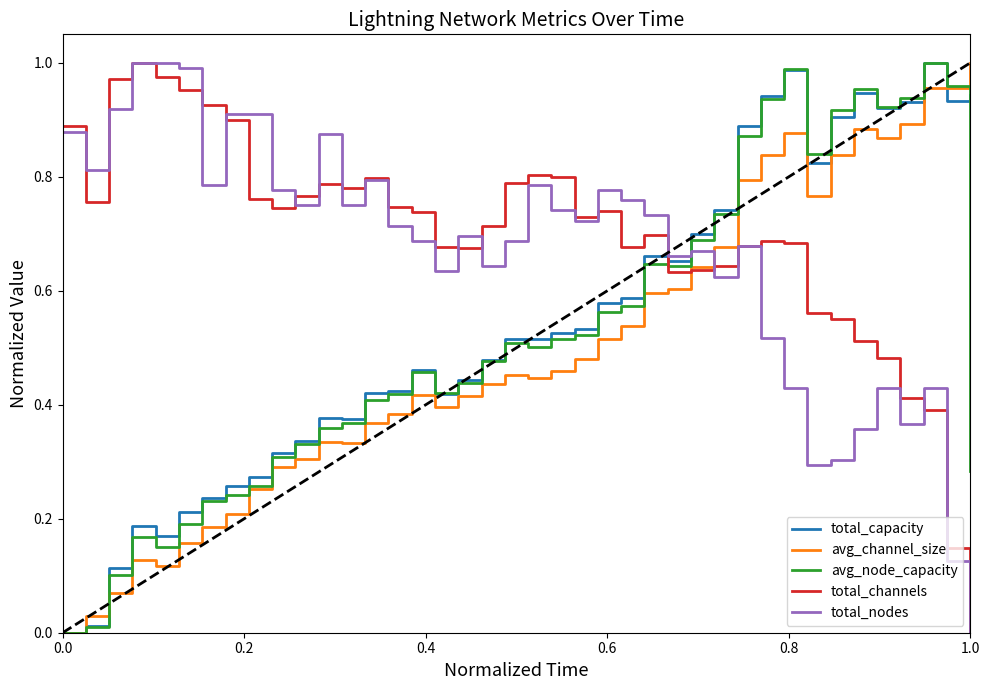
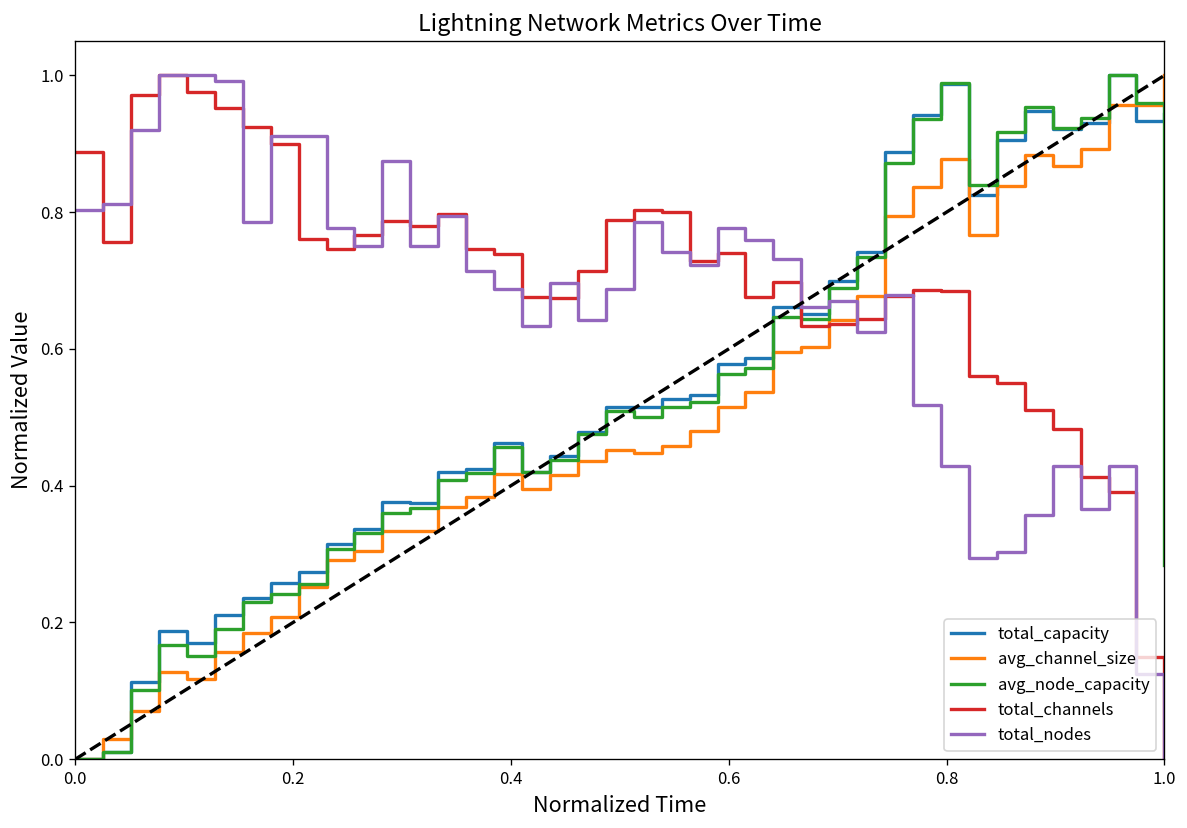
  {
    "total_capacity": {
      "1.0": 0.94
    },
    "avg_node_capacity": {
      "1.0": 0.28
    },
    "total_channels": {
      "0.0": 0.89
    },
    "total_nodes": {
-     "0.0": 0.88
+     "0.0": 0.80
    }
  }
